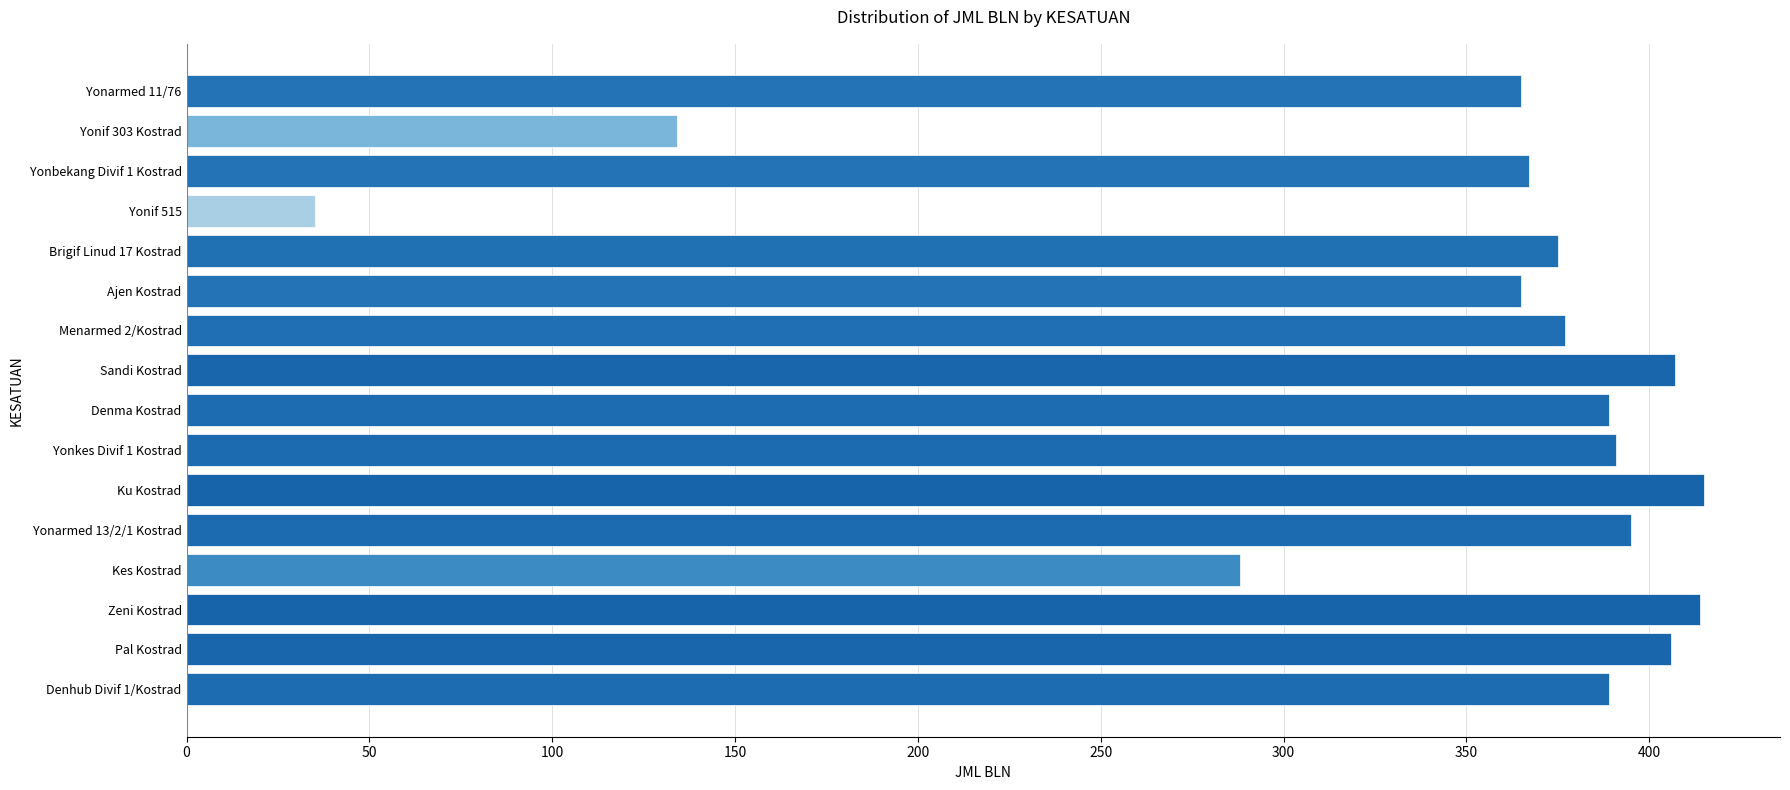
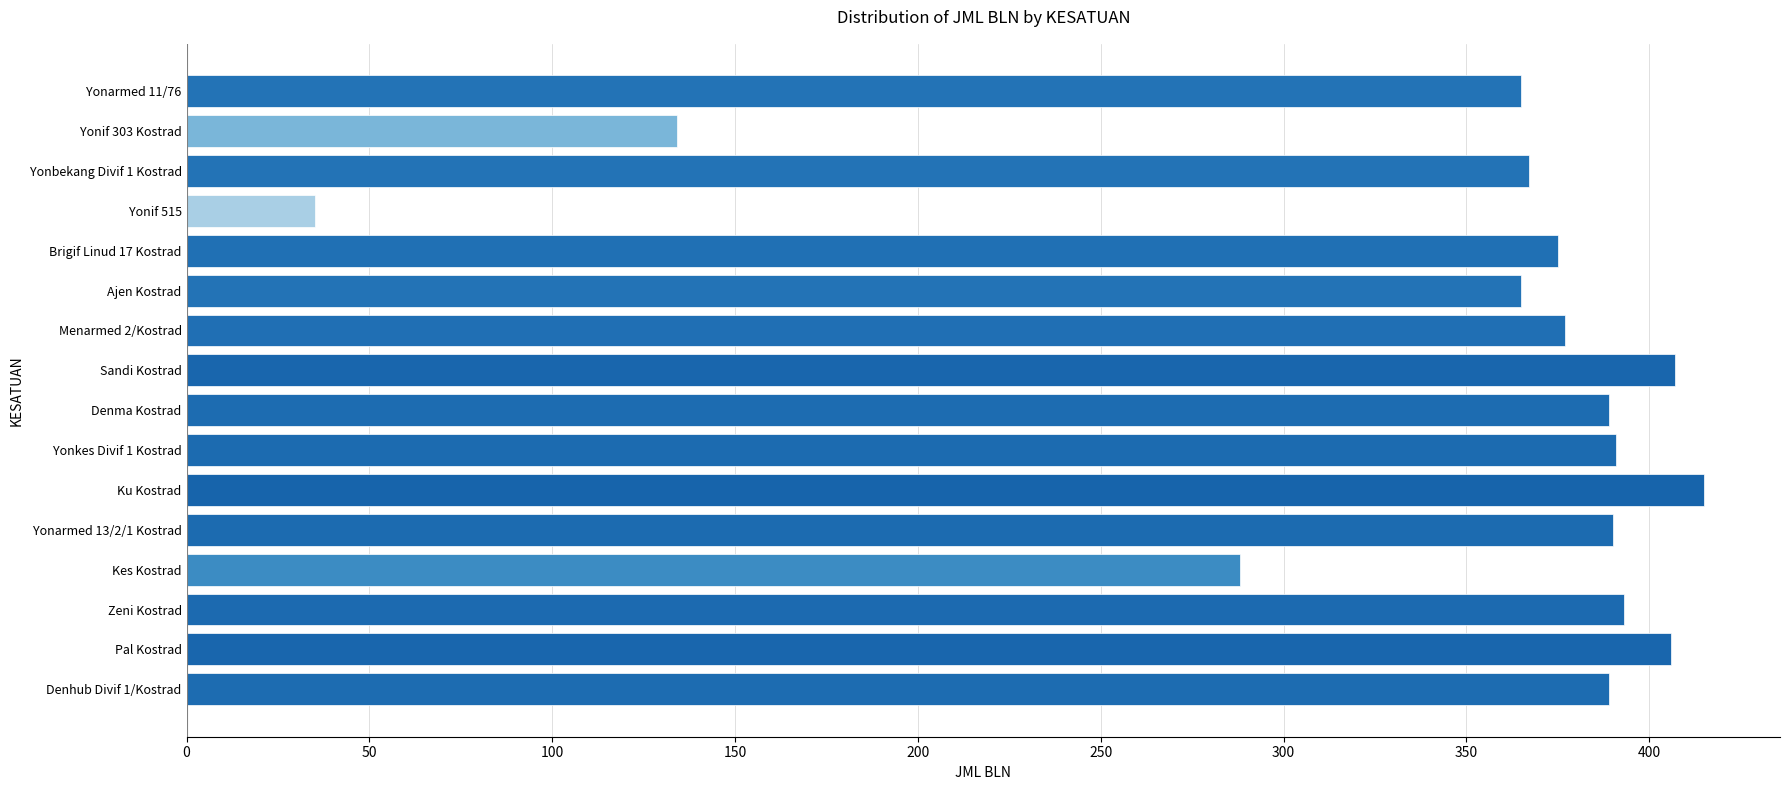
  {
    "Yonarmed 11/76": 365,
    "Yonif 303 Kostrad": 134,
    "Yonbekang Divif 1 Kostrad": 367,
    "Yonif 515": 35,
    "Brigif Linud 17 Kostrad": 375,
    "Ajen Kostrad": 365,
    "Menarmed 2/Kostrad": 377,
    "Sandi Kostrad": 407,
    "Denma Kostrad": 389,
    "Yonkes Divif 1 Kostrad": 391,
    "Ku Kostrad": 415,
-   "Yonarmed 13/2/1 Kostrad": 395,
+   "Yonarmed 13/2/1 Kostrad": 390,
    "Kes Kostrad": 288,
-   "Zeni Kostrad": 414,
+   "Zeni Kostrad": 393,
    "Pal Kostrad": 406,
    "Denhub Divif 1/Kostrad": 389
  }
